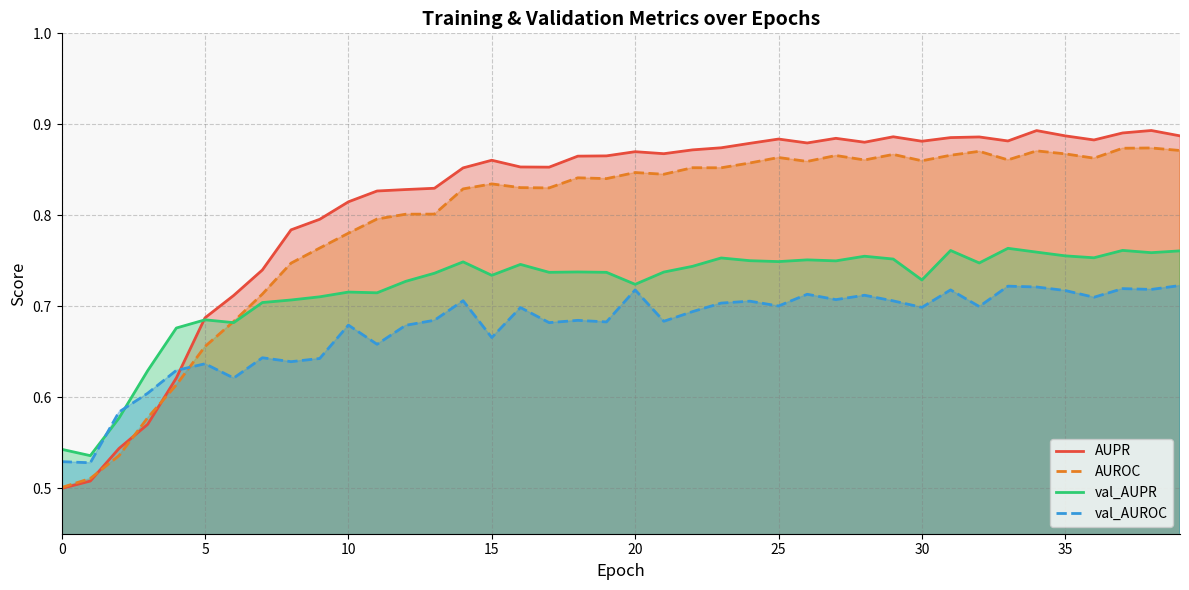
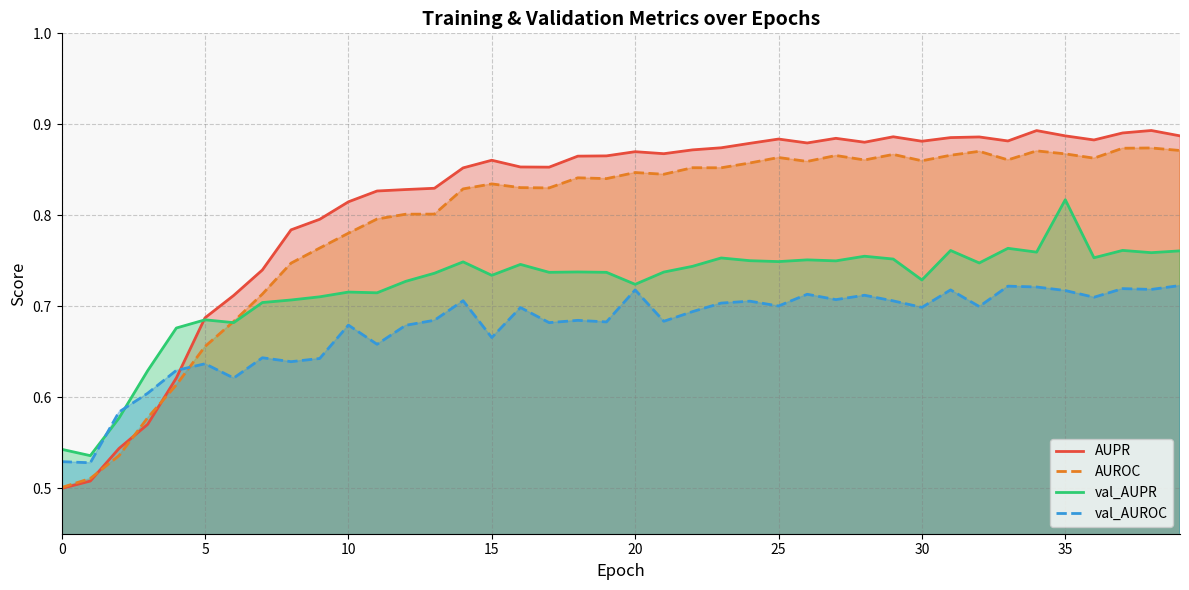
  {
    "val_AUPR": {
      "0": 0.54,
      "10": 0.72,
      "15": 0.73,
      "20": 0.72,
      "25": 0.75,
      "30": 0.73,
-     "35": 0.76
+     "35": 0.82
    },
    "val_AUROC": {
      "0": 0.53,
      "5": 0.64,
      "10": 0.68,
      "15": 0.67,
      "20": 0.72,
      "25": 0.70,
      "30": 0.70,
      "35": 0.72
    }
  }
